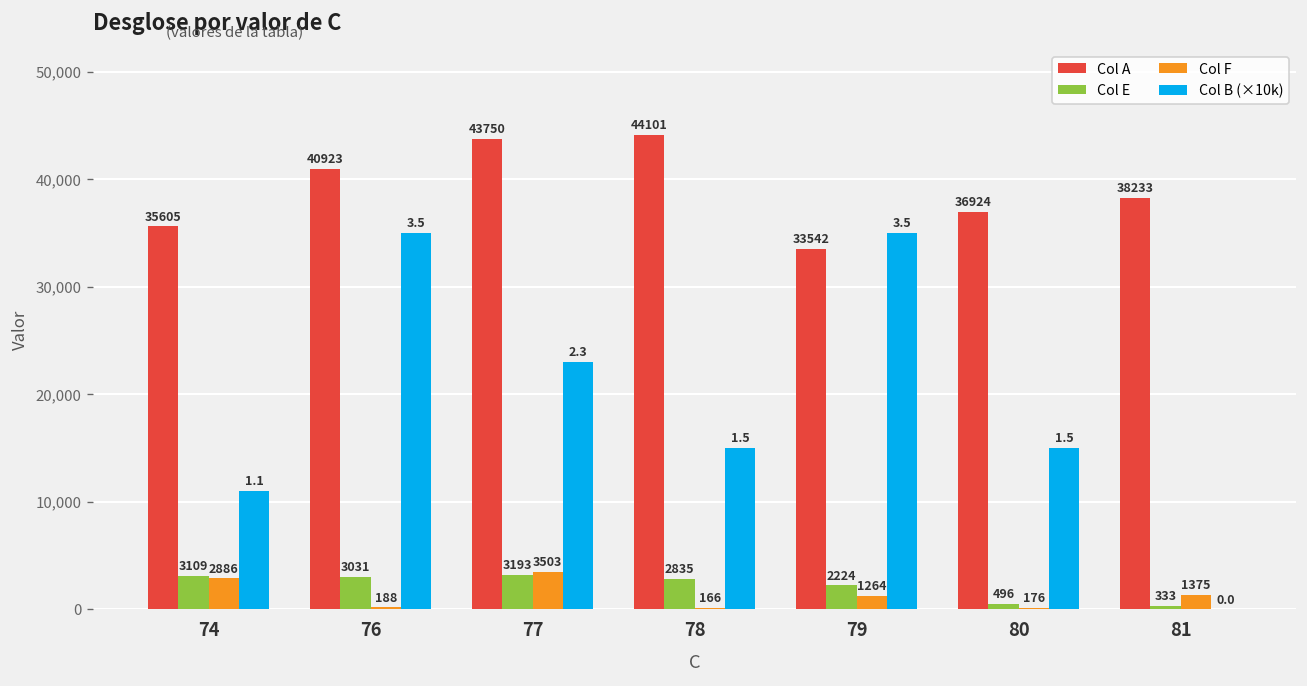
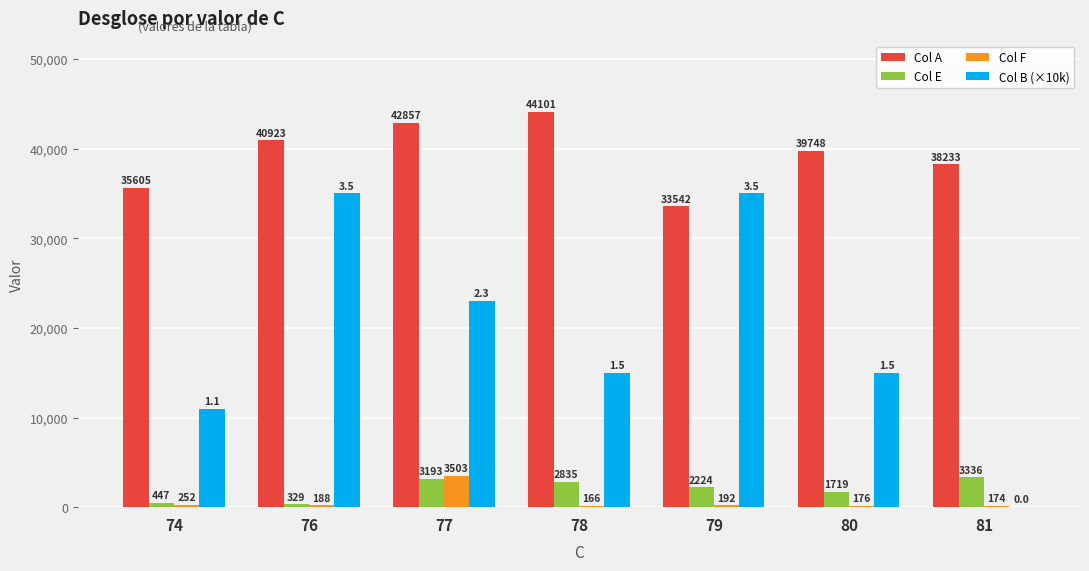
  {
    "Col A": {
      "74": 35605,
      "76": 40923,
-     "77": 43750,
+     "77": 42857,
      "78": 44101,
      "79": 33542,
-     "80": 36924,
+     "80": 39748,
      "81": 38233
    },
    "Col E": {
-     "74": 3109,
-     "76": 3031,
+     "74": 447,
+     "76": 329,
      "77": 3193,
      "78": 2835,
      "79": 2224,
-     "80": 496,
-     "81": 333
+     "80": 1719,
+     "81": 3336
    },
    "Col F": {
-     "74": 2886,
+     "74": 252,
      "76": 188,
      "77": 3503,
      "78": 166,
-     "79": 1264,
+     "79": 192,
      "80": 176,
-     "81": 1375
+     "81": 174
    },
    "Col B (×10k)": {
      "81": 0.0
    }
  }
